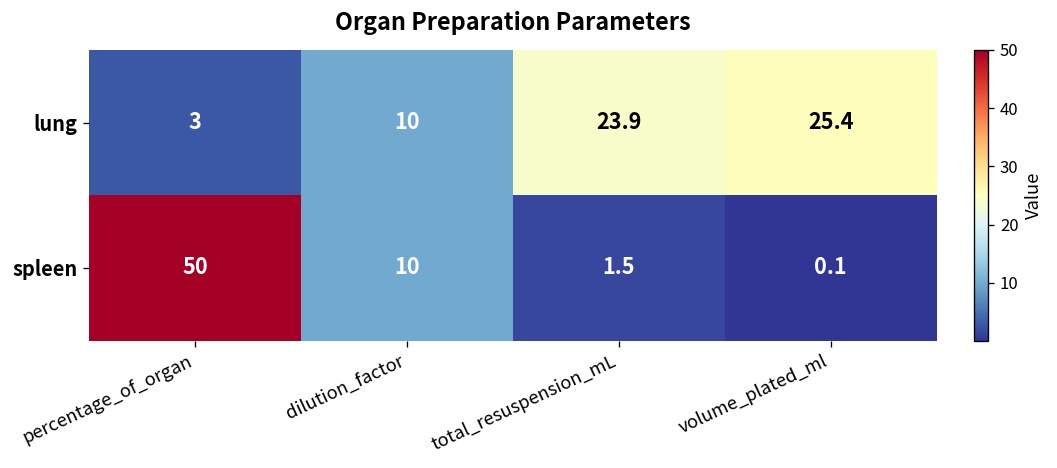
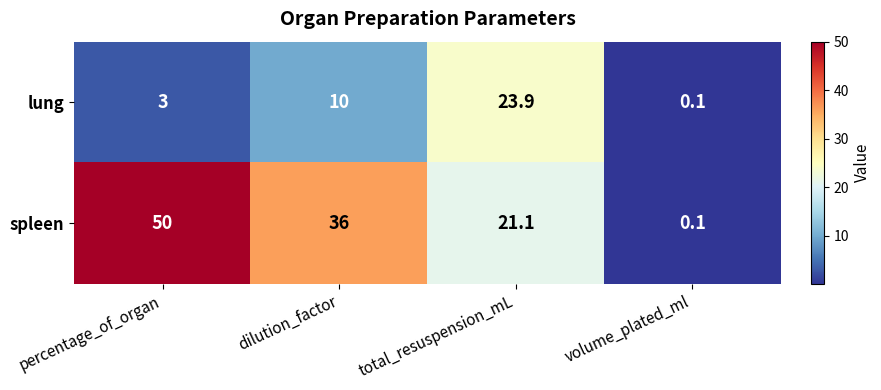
  {
    "lung": {
      "percentage_of_organ": 3,
      "dilution_factor": 10,
      "total_resuspension_mL": 23.9,
-     "volume_plated_ml": 25.4
+     "volume_plated_ml": 0.1
    },
    "spleen": {
      "percentage_of_organ": 50,
-     "dilution_factor": 10,
-     "total_resuspension_mL": 1.5,
+     "dilution_factor": 36,
+     "total_resuspension_mL": 21.1,
      "volume_plated_ml": 0.1
    }
  }
